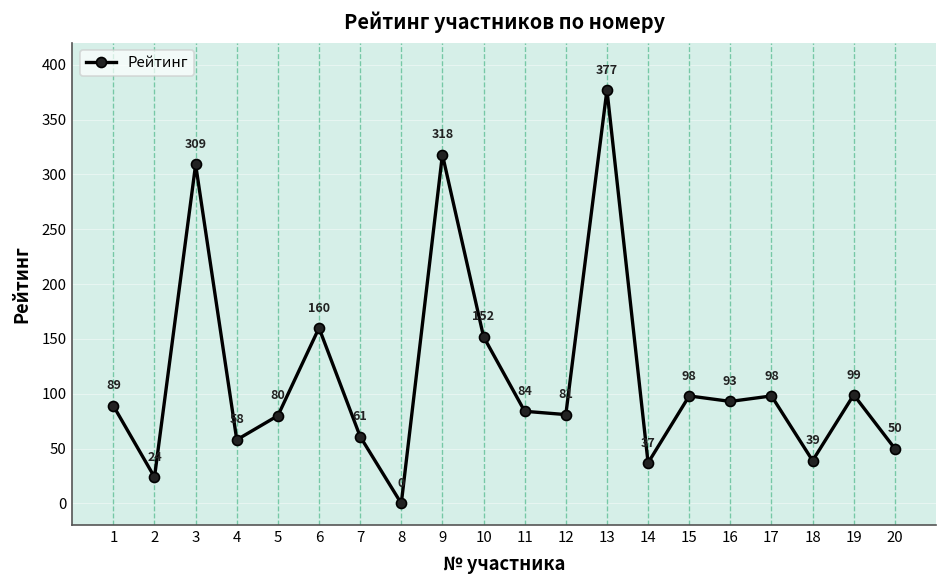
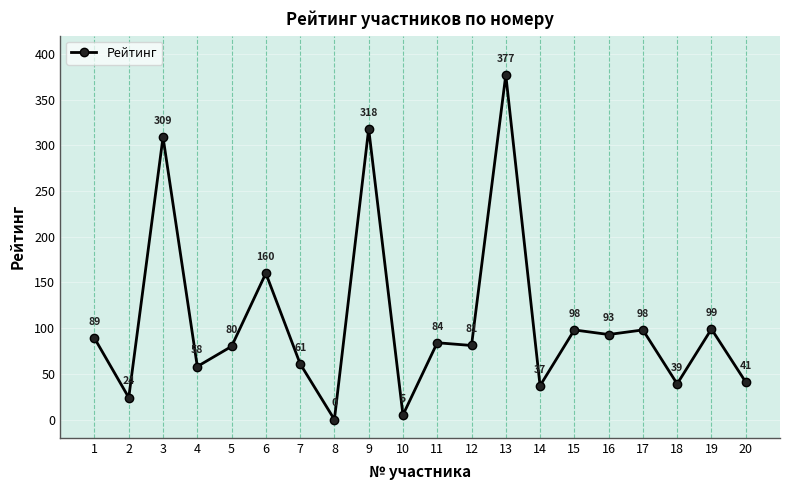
  {
    "1": 89,
    "2": 24,
    "3": 309,
    "4": 58,
    "5": 80,
    "6": 160,
    "7": 61,
    "8": 0,
    "9": 318,
-   "10": 152,
+   "10": 5,
    "11": 84,
    "12": 81,
    "13": 377,
    "14": 37,
    "15": 98,
    "16": 93,
    "17": 98,
    "18": 39,
    "19": 99,
-   "20": 50
+   "20": 41
  }
